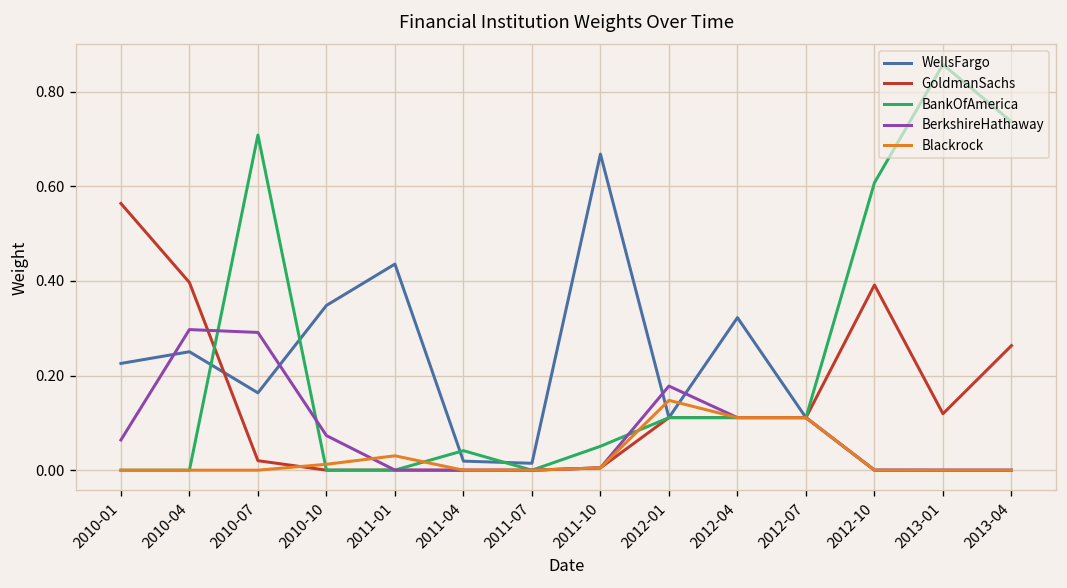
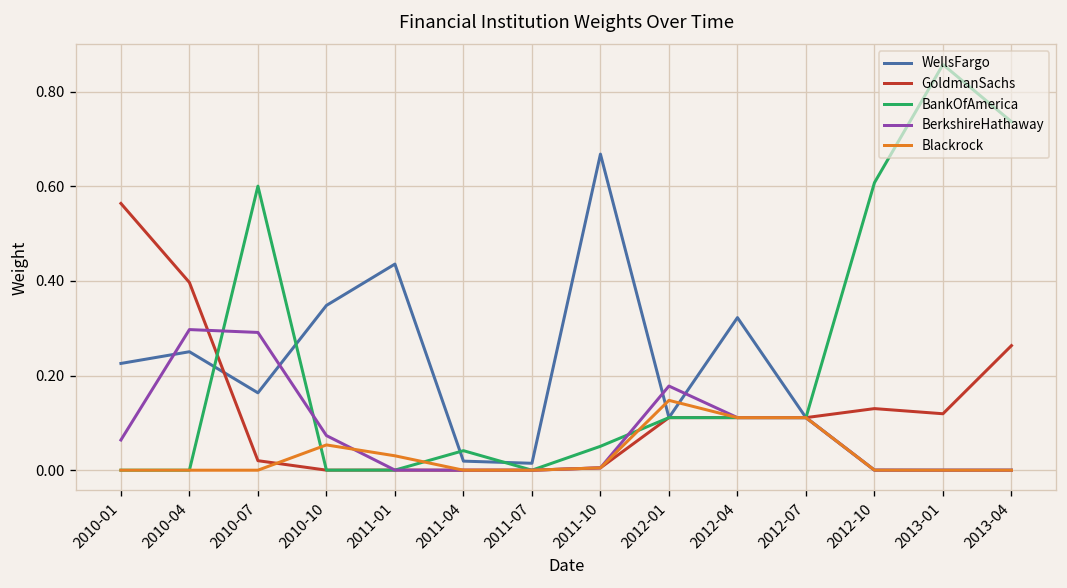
  {
    "WellsFargo": {
      "2010-01": 0.23,
      "2010-04": 0.25,
      "2010-07": 0.16,
      "2010-10": 0.35,
      "2011-01": 0.44,
      "2011-04": 0.02,
      "2011-07": 0.01,
      "2011-10": 0.67,
      "2012-04": 0.32
    },
    "GoldmanSachs": {
      "2010-01": 0.56,
      "2010-04": 0.40,
      "2010-07": 0.02,
-     "2012-10": 0.39,
+     "2012-10": 0.13,
      "2013-01": 0.12,
      "2013-04": 0.26
    },
    "BankOfAmerica": {
-     "2010-07": 0.71,
+     "2010-07": 0.60,
      "2011-04": 0.04,
      "2011-10": 0.05,
      "2012-10": 0.61
    },
    "BerkshireHathaway": {
      "2010-01": 0.06,
      "2010-04": 0.30,
      "2010-07": 0.29,
      "2010-10": 0.07,
      "2012-01": 0.18
    },
    "Blackrock": {
      "2010-07": 0.00,
-     "2010-10": 0.01,
+     "2010-10": 0.05,
      "2011-01": 0.03,
      "2012-01": 0.15
    }
  }
